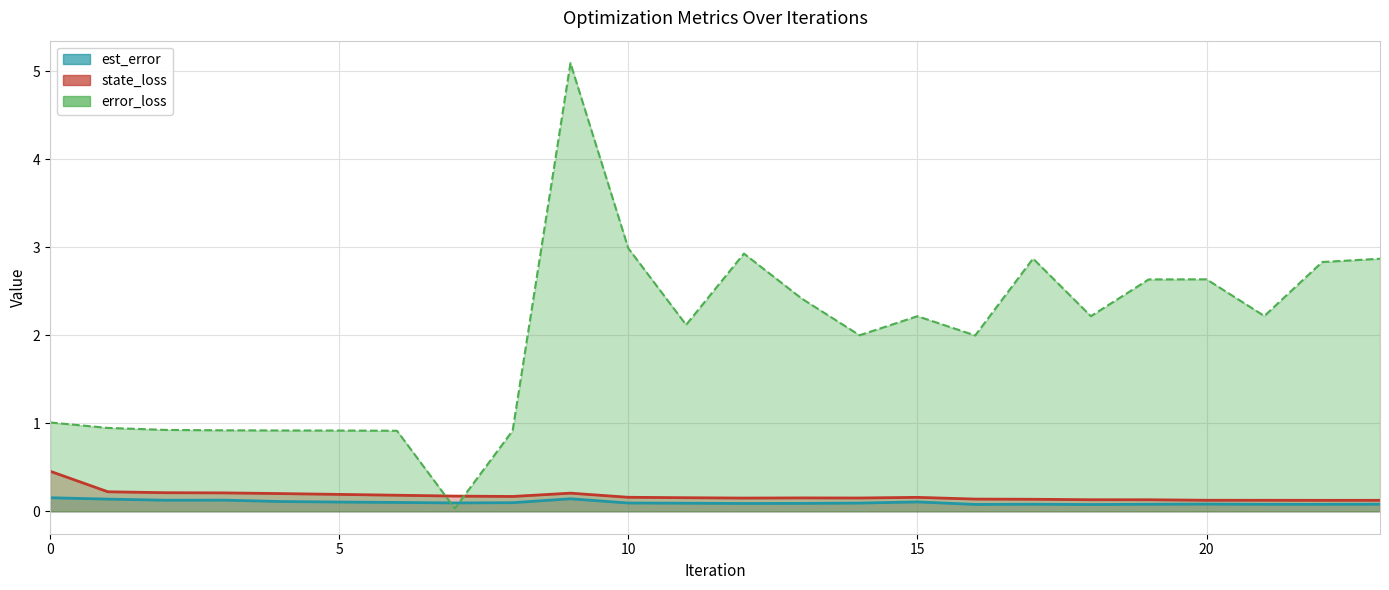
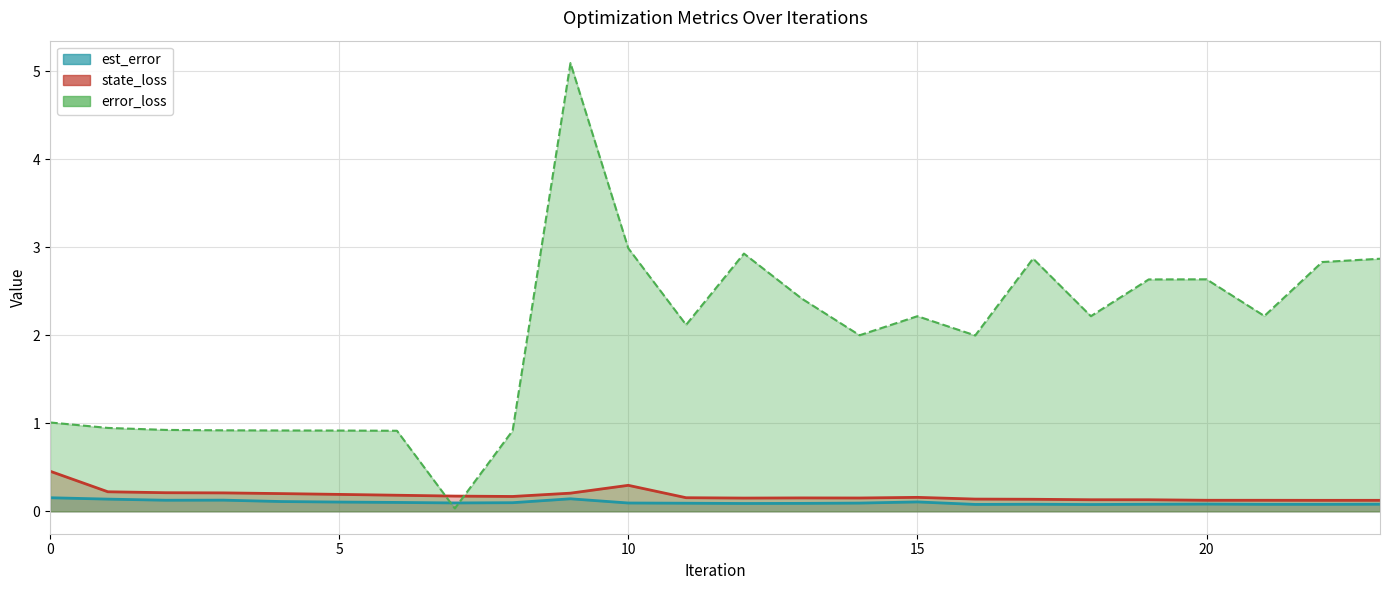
  {
    "state_loss": {
      "0": 0.5,
      "5": 0.2,
-     "10": 0.2,
+     "10": 0.3,
      "15": 0.2,
      "20": 0.1
    }
  }
